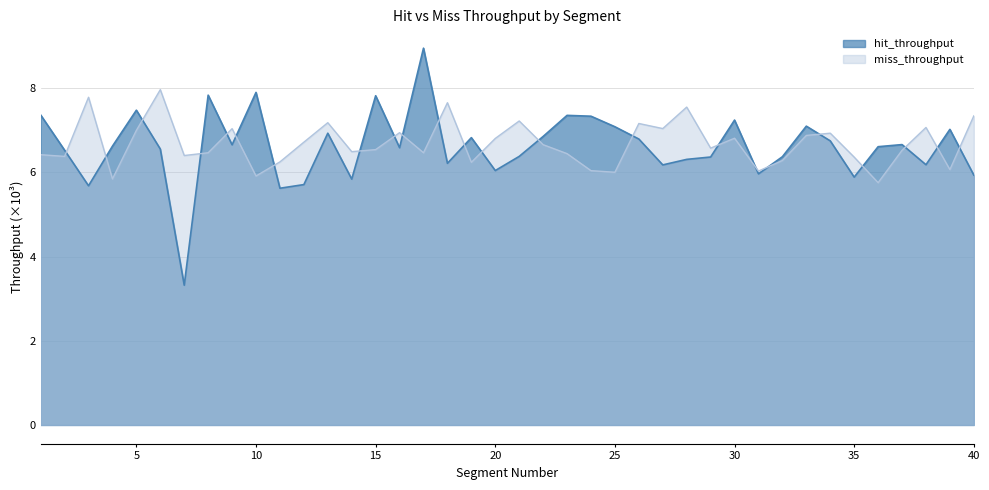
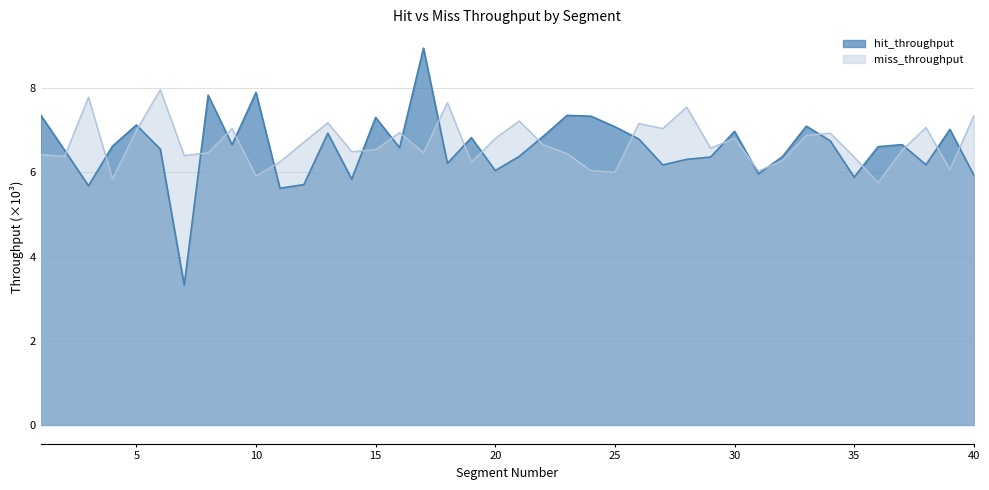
  {
    "hit_throughput": {
-     "5": 7.5,
+     "5": 7.1,
      "10": 7.9,
-     "15": 7.8,
+     "15": 7.3,
      "20": 6.0,
      "25": 7.1,
-     "30": 7.2,
+     "30": 7.0,
      "35": 5.9,
      "40": 5.9
    },
    "miss_throughput": {
      "5": 7.0,
      "10": 5.9,
      "15": 6.5,
      "20": 6.8,
      "25": 6.0,
      "30": 6.8,
      "35": 6.4,
      "40": 7.3
    }
  }
